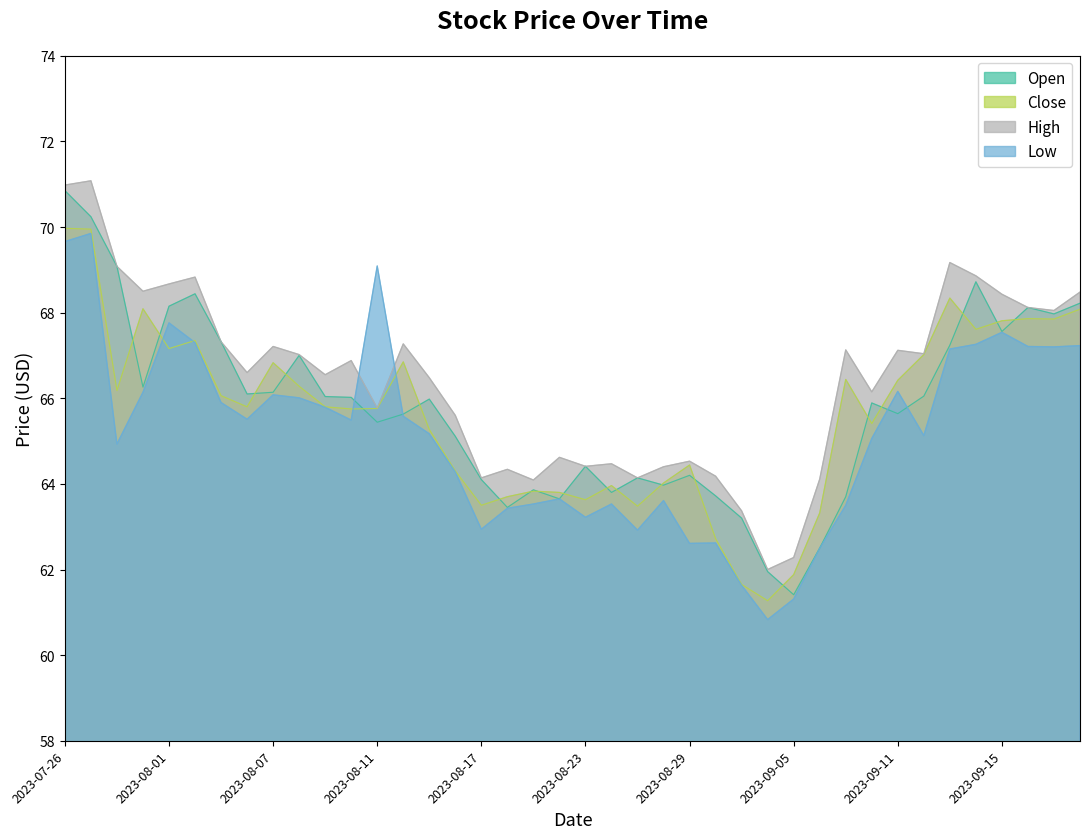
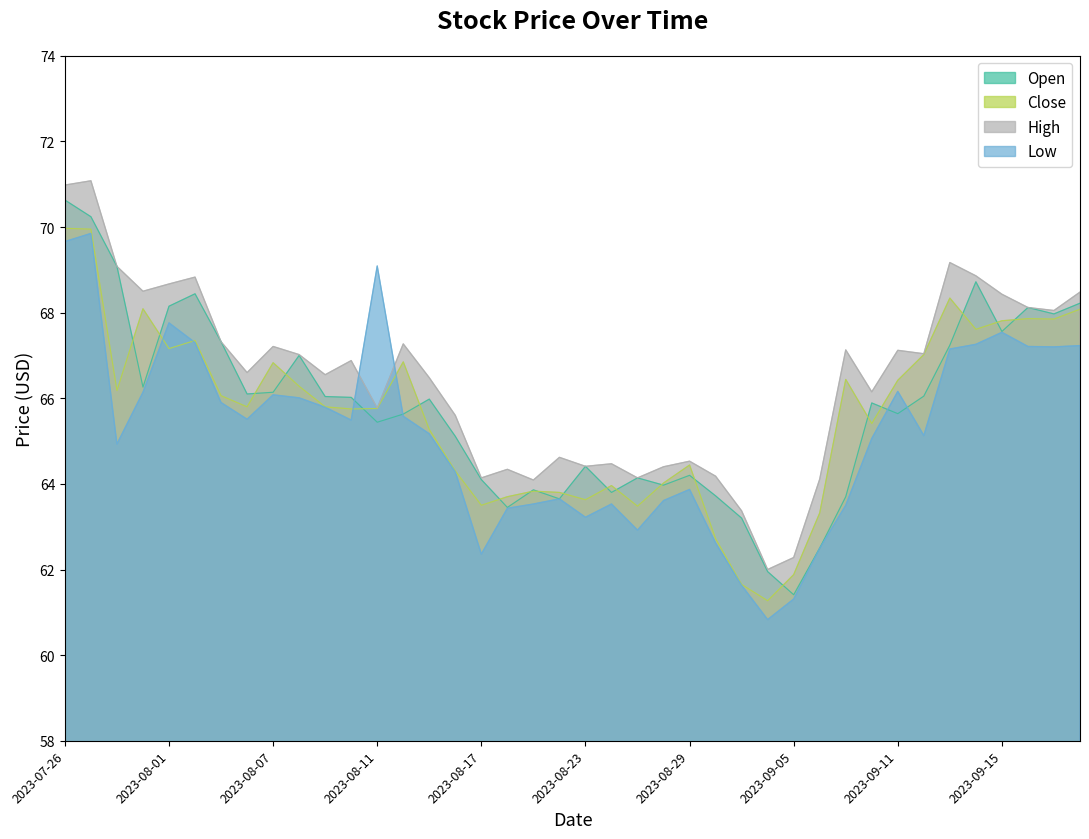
  {
    "Open": {
-     "2023-07-26": 70.9,
+     "2023-07-26": 70.6,
      "2023-08-01": 68.2,
      "2023-08-11": 65.4,
      "2023-08-29": 64.2,
      "2023-09-05": 61.4,
      "2023-09-11": 65.6
    },
    "Close": {
      "2023-07-26": 70.0,
      "2023-08-01": 67.2,
      "2023-08-07": 66.8,
      "2023-08-17": 63.5,
      "2023-08-23": 63.6,
      "2023-08-29": 64.4,
      "2023-09-05": 61.9,
      "2023-09-11": 66.4,
      "2023-09-15": 67.8
    },
    "High": {
      "2023-07-26": 71.0,
      "2023-08-01": 68.7,
      "2023-08-07": 67.2,
      "2023-08-29": 64.5,
      "2023-09-05": 62.3,
      "2023-09-11": 67.1,
      "2023-09-15": 68.4
    },
    "Low": {
      "2023-07-26": 69.7,
      "2023-08-01": 67.8,
      "2023-08-11": 69.1,
-     "2023-08-17": 62.9,
+     "2023-08-17": 62.4,
      "2023-08-23": 63.2,
-     "2023-08-29": 62.6,
+     "2023-08-29": 63.9,
      "2023-09-05": 61.3,
      "2023-09-11": 66.2
    }
  }
